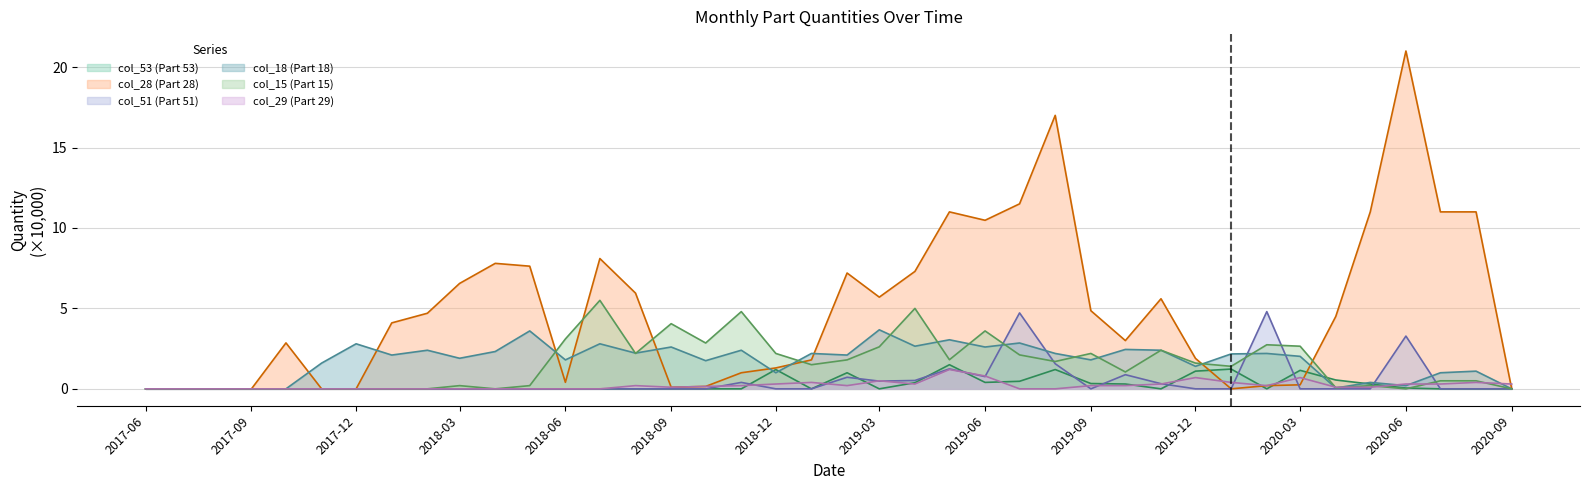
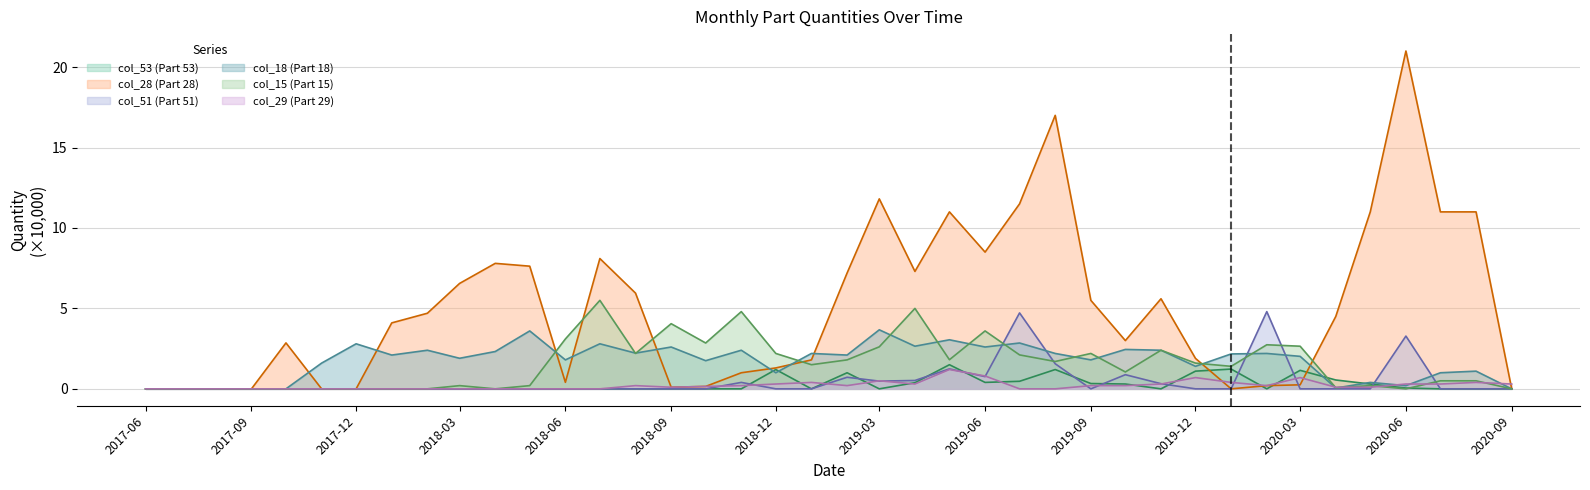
  {
    "col_28 (Part 28)": {
      "2018-03": 6.6,
      "2018-06": 0.4,
-     "2019-03": 5.7,
-     "2019-06": 10.5,
-     "2019-09": 4.9,
+     "2019-03": 11.8,
+     "2019-06": 8.5,
+     "2019-09": 5.5,
      "2019-12": 1.9,
      "2020-03": 0.3,
      "2020-06": 21.0
    }
  }
